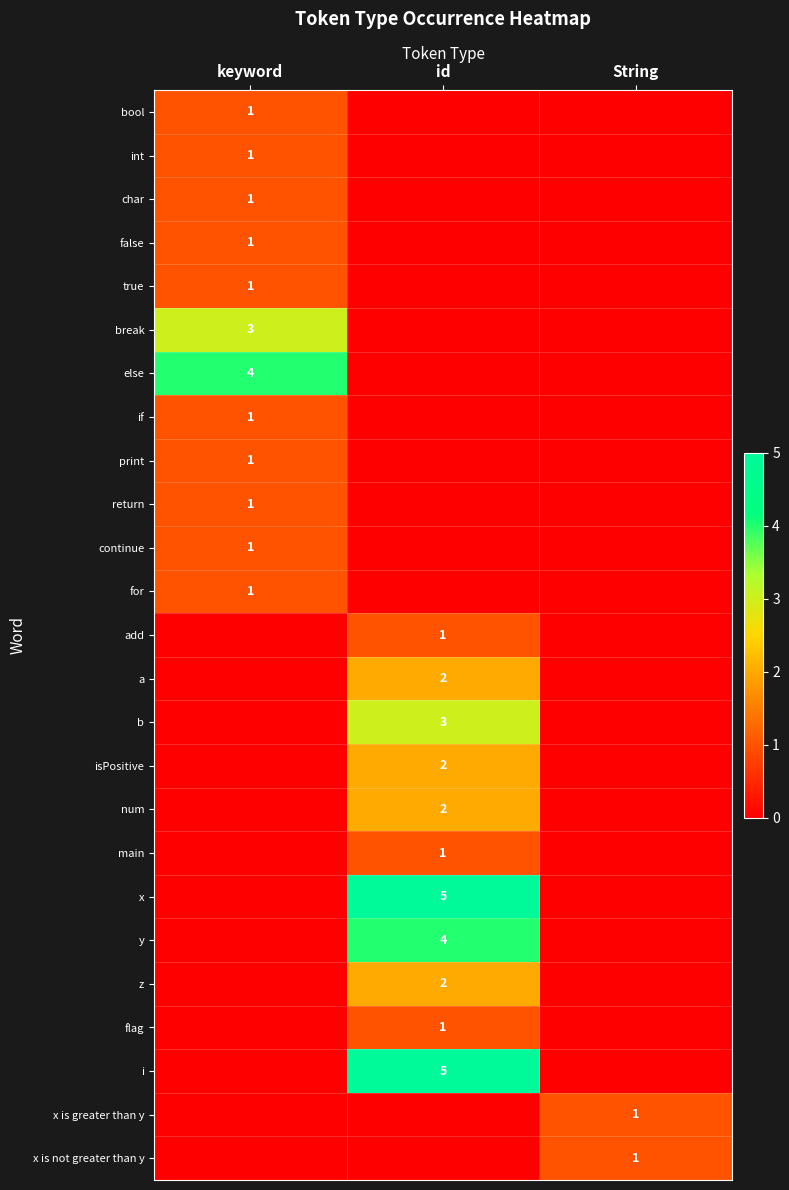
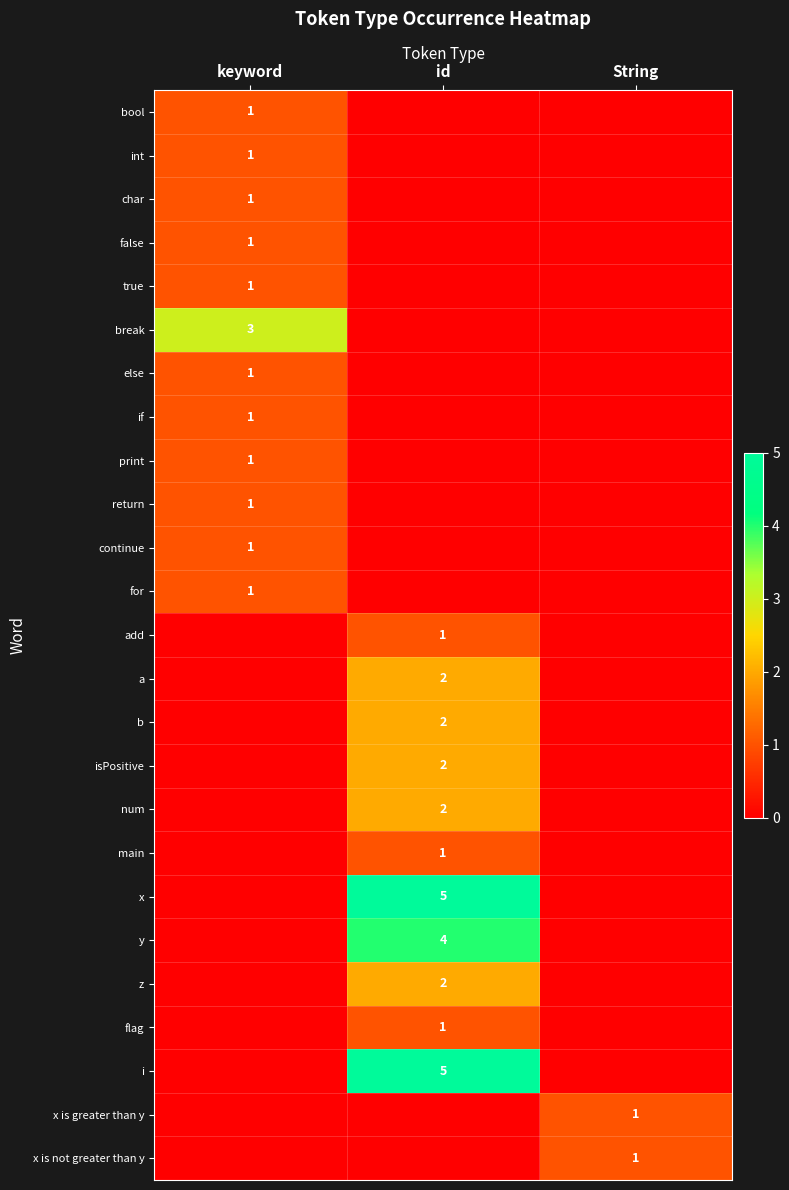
  {
    "bool": {
      "keyword": 1
    },
    "int": {
      "keyword": 1
    },
    "char": {
      "keyword": 1
    },
    "false": {
      "keyword": 1
    },
    "true": {
      "keyword": 1
    },
    "break": {
      "keyword": 3
    },
    "else": {
-     "keyword": 4
+     "keyword": 1
    },
    "if": {
      "keyword": 1
    },
    "print": {
      "keyword": 1
    },
    "return": {
      "keyword": 1
    },
    "continue": {
      "keyword": 1
    },
    "for": {
      "keyword": 1
    },
    "add": {
      "id": 1
    },
    "a": {
      "id": 2
    },
    "b": {
-     "id": 3
+     "id": 2
    },
    "isPositive": {
      "id": 2
    },
    "num": {
      "id": 2
    },
    "main": {
      "id": 1
    },
    "x": {
      "id": 5
    },
    "y": {
      "id": 4
    },
    "z": {
      "id": 2
    },
    "flag": {
      "id": 1
    },
    "i": {
      "id": 5
    },
    "x is greater than y": {
      "String": 1
    },
    "x is not greater than y": {
      "String": 1
    }
  }
